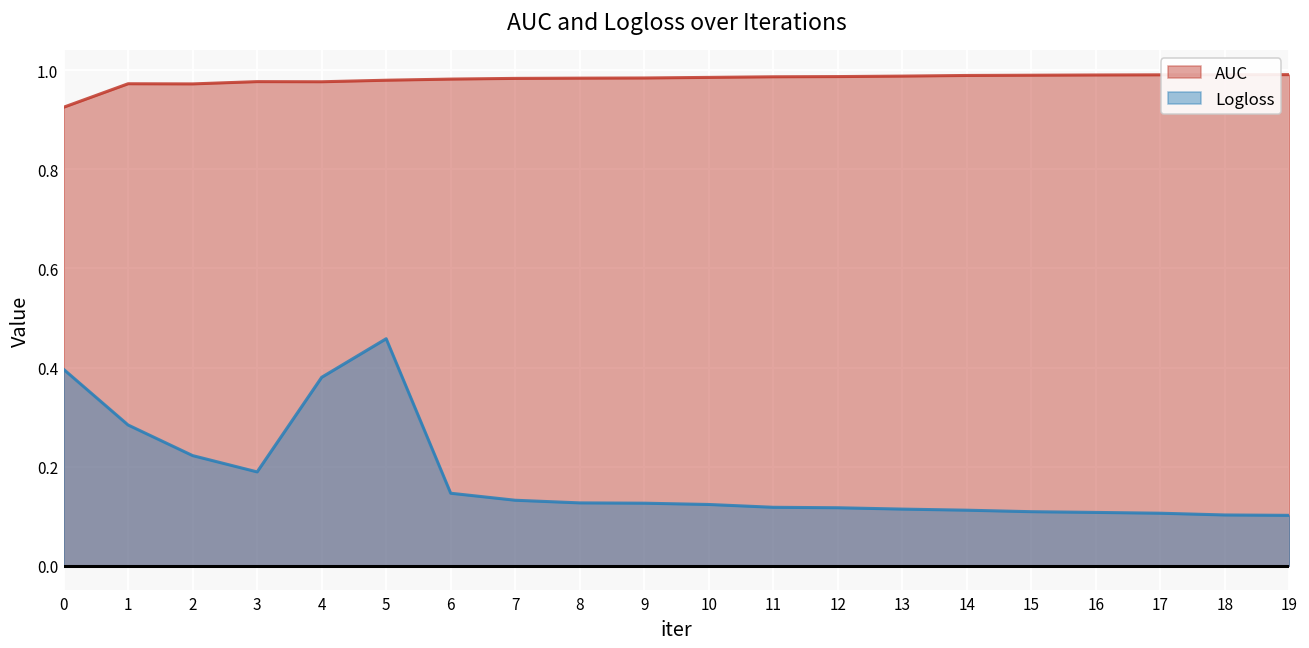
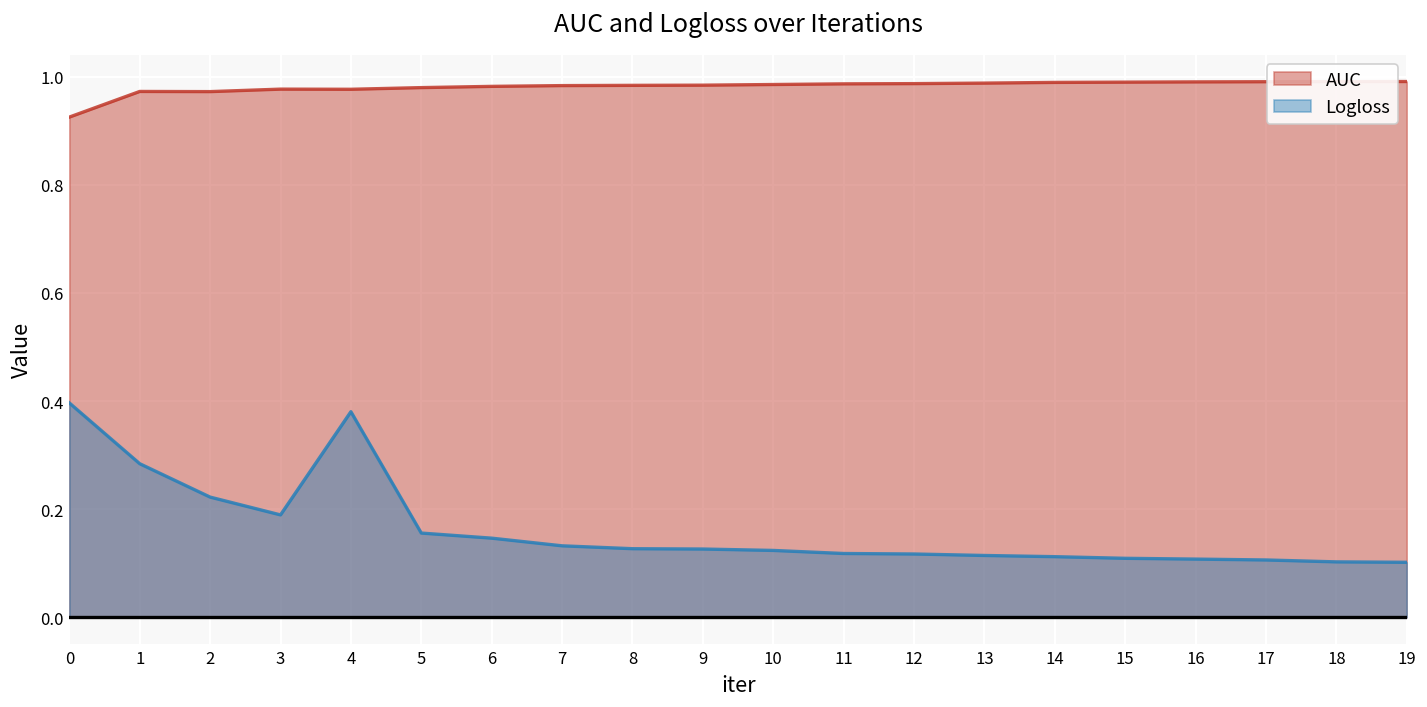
  {
    "AUC": {
      "0": 0.93,
      "1": 0.97,
      "2": 0.97,
      "3": 0.98,
      "4": 0.98,
      "5": 0.98,
      "6": 0.98,
      "7": 0.98,
      "8": 0.98,
      "9": 0.98,
      "10": 0.99,
      "11": 0.99,
      "12": 0.99,
      "13": 0.99,
      "14": 0.99,
      "15": 0.99,
      "16": 0.99,
      "17": 0.99,
      "19": 0.99
    },
    "Logloss": {
      "0": 0.40,
      "1": 0.28,
      "2": 0.22,
      "3": 0.19,
      "4": 0.38,
-     "5": 0.46,
+     "5": 0.16,
      "6": 0.15,
      "7": 0.13,
      "8": 0.13,
      "9": 0.13,
      "10": 0.12,
      "11": 0.12,
      "12": 0.12,
      "13": 0.11,
      "14": 0.11,
      "15": 0.11,
      "16": 0.11,
      "17": 0.11,
      "18": 0.10,
      "19": 0.10
    }
  }
